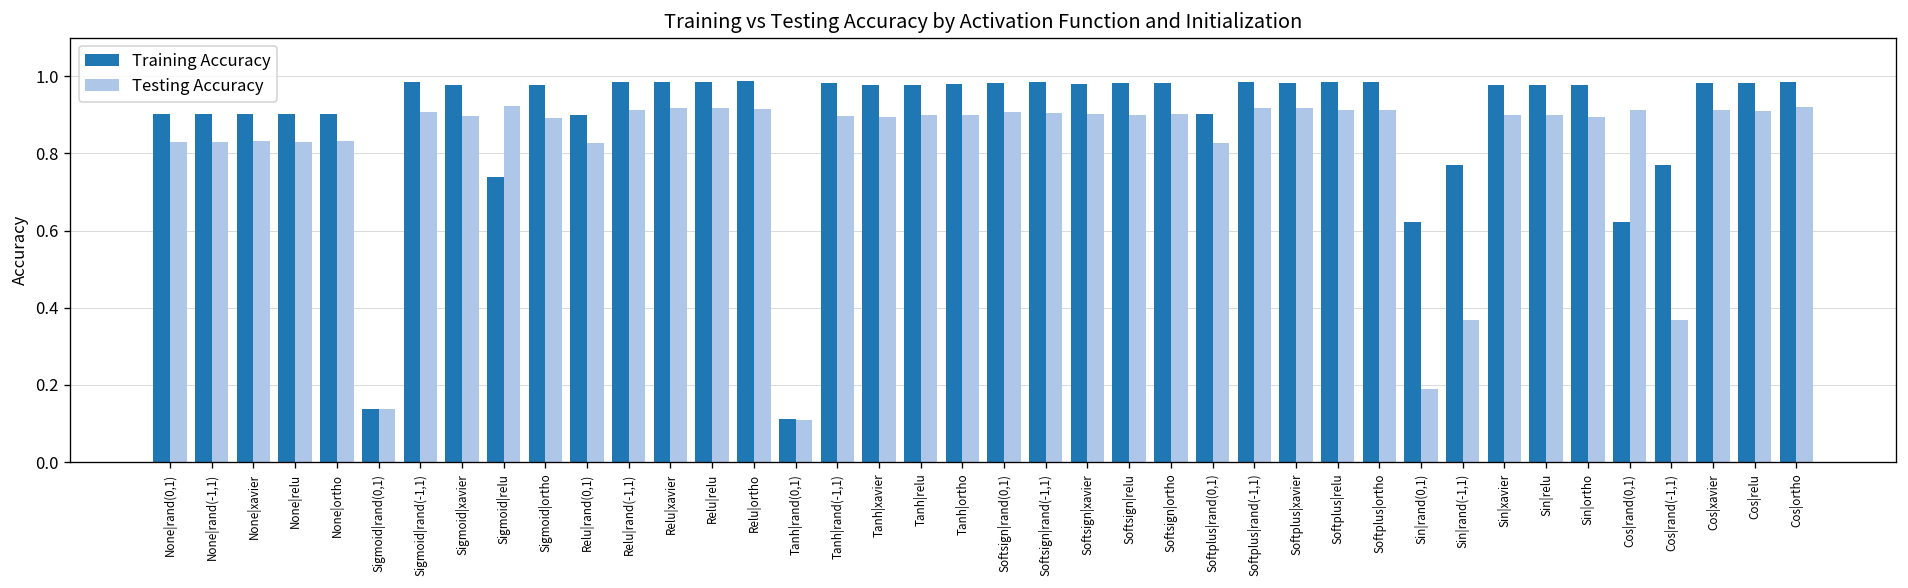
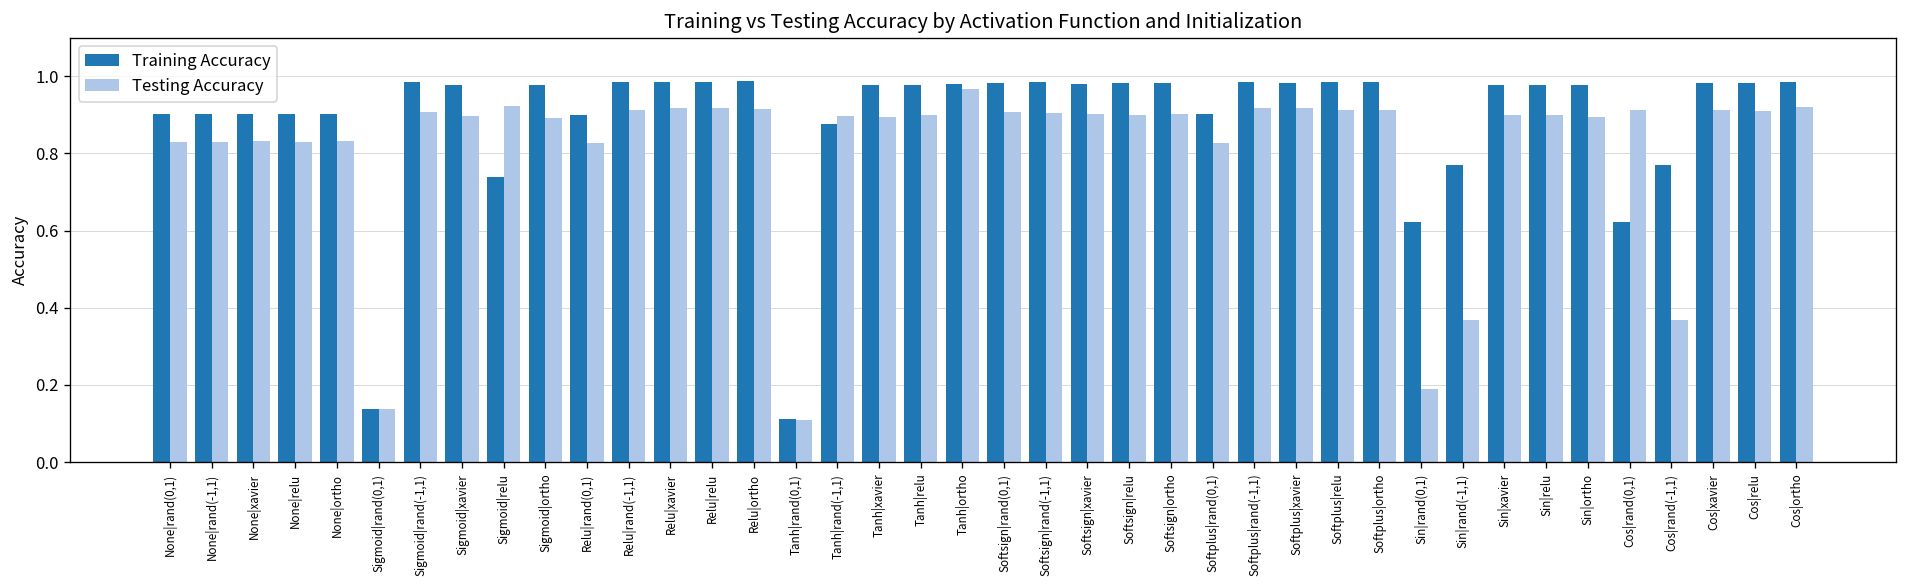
  {
    "Training Accuracy": {
      "None|rand(0,1)": 0.90,
      "None|rand(-1,1)": 0.90,
      "None|xavier": 0.90,
      "None|relu": 0.90,
      "None|ortho": 0.90,
      "Sigmoid|rand(0,1)": 0.14,
      "Sigmoid|rand(-1,1)": 0.98,
      "Sigmoid|xavier": 0.98,
      "Sigmoid|relu": 0.74,
      "Sigmoid|ortho": 0.98,
      "Relu|rand(0,1)": 0.90,
      "Relu|rand(-1,1)": 0.99,
      "Relu|xavier": 0.99,
      "Relu|relu": 0.99,
      "Relu|ortho": 0.99,
      "Tanh|rand(0,1)": 0.11,
-     "Tanh|rand(-1,1)": 0.98,
+     "Tanh|rand(-1,1)": 0.88,
      "Tanh|xavier": 0.98,
      "Tanh|relu": 0.98,
      "Tanh|ortho": 0.98,
      "Softsign|rand(0,1)": 0.98,
      "Softsign|rand(-1,1)": 0.98,
      "Softsign|xavier": 0.98,
      "Softsign|relu": 0.98,
      "Softsign|ortho": 0.98,
      "Softplus|rand(0,1)": 0.90,
      "Softplus|rand(-1,1)": 0.99,
      "Softplus|xavier": 0.98,
      "Softplus|relu": 0.98,
      "Softplus|ortho": 0.98,
      "Sin|rand(0,1)": 0.62,
      "Sin|rand(-1,1)": 0.77,
      "Sin|xavier": 0.98,
      "Sin|relu": 0.98,
      "Sin|ortho": 0.98,
      "Cos|rand(0,1)": 0.62,
      "Cos|rand(-1,1)": 0.77,
      "Cos|xavier": 0.98,
      "Cos|relu": 0.98,
      "Cos|ortho": 0.98
    },
    "Testing Accuracy": {
      "None|rand(0,1)": 0.83,
      "None|rand(-1,1)": 0.83,
      "None|xavier": 0.83,
      "None|relu": 0.83,
      "None|ortho": 0.83,
      "Sigmoid|rand(0,1)": 0.14,
      "Sigmoid|rand(-1,1)": 0.91,
      "Sigmoid|xavier": 0.90,
      "Sigmoid|relu": 0.92,
      "Sigmoid|ortho": 0.89,
      "Relu|rand(0,1)": 0.83,
      "Relu|rand(-1,1)": 0.91,
      "Relu|xavier": 0.92,
      "Relu|relu": 0.92,
      "Relu|ortho": 0.92,
      "Tanh|rand(0,1)": 0.11,
      "Tanh|rand(-1,1)": 0.90,
      "Tanh|xavier": 0.89,
      "Tanh|relu": 0.90,
-     "Tanh|ortho": 0.90,
+     "Tanh|ortho": 0.97,
      "Softsign|rand(0,1)": 0.91,
      "Softsign|rand(-1,1)": 0.90,
      "Softsign|xavier": 0.90,
      "Softsign|relu": 0.90,
      "Softsign|ortho": 0.90,
      "Softplus|rand(0,1)": 0.83,
      "Softplus|rand(-1,1)": 0.92,
      "Softplus|xavier": 0.92,
      "Softplus|relu": 0.91,
      "Softplus|ortho": 0.91,
      "Sin|rand(0,1)": 0.19,
      "Sin|rand(-1,1)": 0.37,
      "Sin|xavier": 0.90,
      "Sin|relu": 0.90,
      "Sin|ortho": 0.89,
      "Cos|rand(0,1)": 0.91,
      "Cos|rand(-1,1)": 0.37,
      "Cos|xavier": 0.91,
      "Cos|relu": 0.91,
      "Cos|ortho": 0.92
    }
  }
